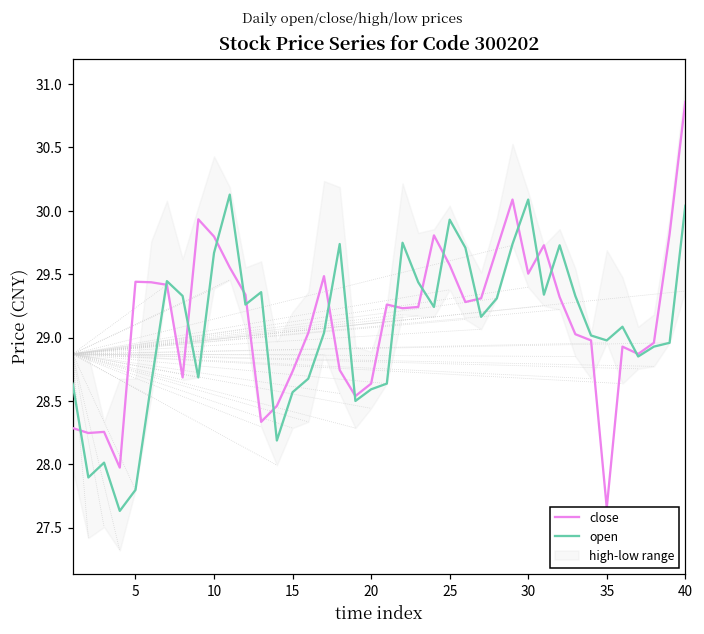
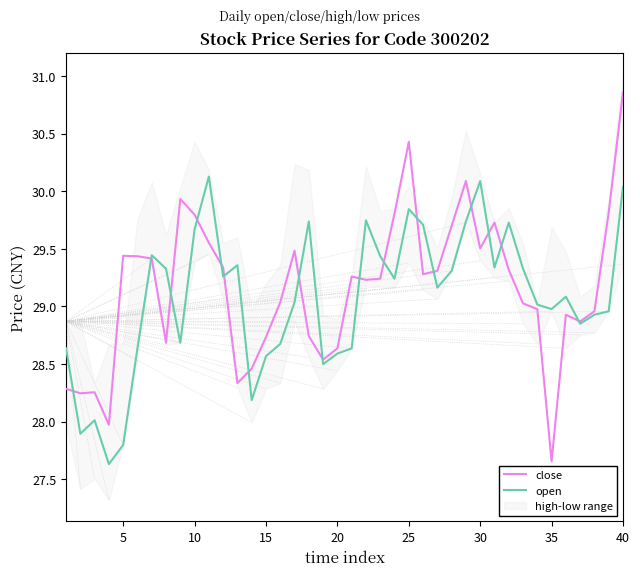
  {
    "close": {
      "5": 29.44,
      "10": 29.80,
      "15": 28.73,
      "20": 28.64,
-     "25": 29.57,
+     "25": 30.43,
      "30": 29.50,
      "35": 27.66,
      "40": 30.86
    },
    "open": {
      "10": 29.67,
      "15": 28.57,
      "20": 28.59,
-     "25": 29.93,
+     "25": 29.85,
      "30": 30.09,
      "40": 30.04
    }
  }
